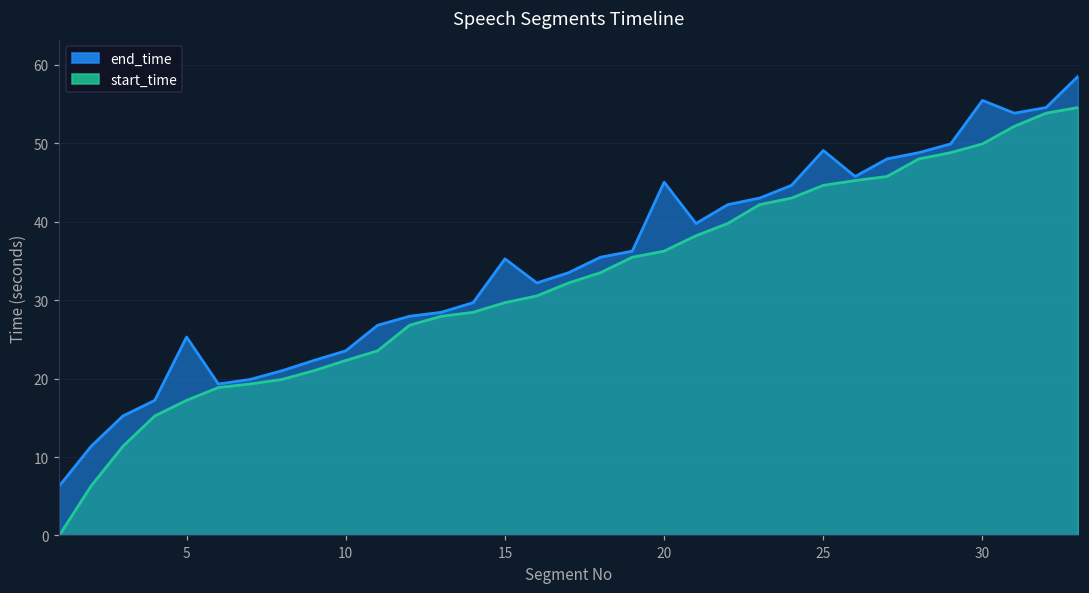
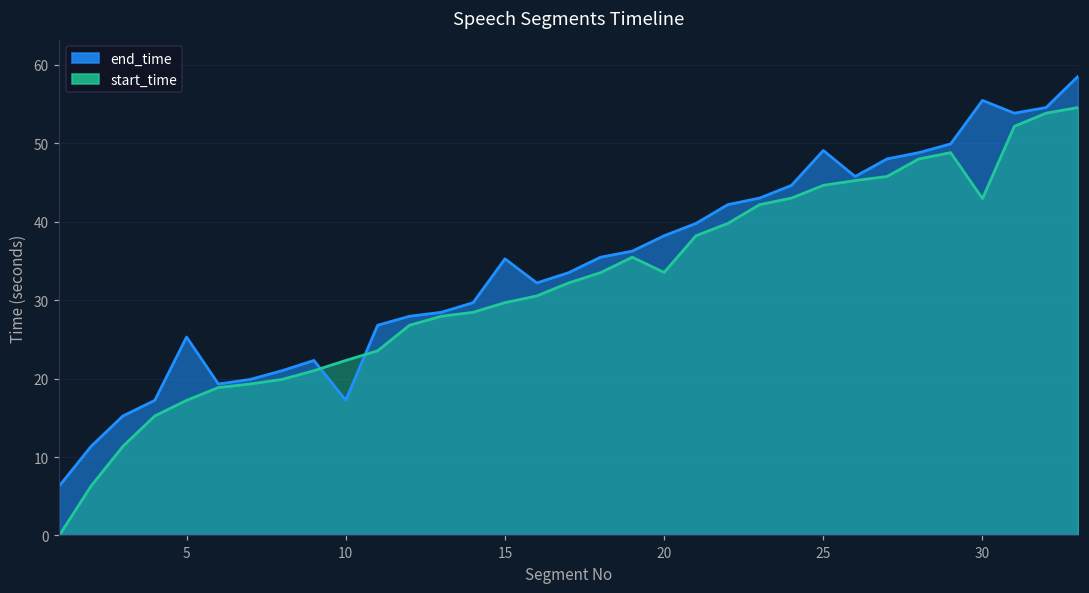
  {
    "end_time": {
      "5": 25,
-     "10": 24,
+     "10": 17,
      "15": 35,
-     "20": 45,
+     "20": 38,
      "25": 49,
      "30": 55
    },
    "start_time": {
      "5": 17,
      "10": 22,
      "15": 30,
-     "20": 36,
+     "20": 34,
      "25": 45,
-     "30": 50
+     "30": 43
    }
  }
